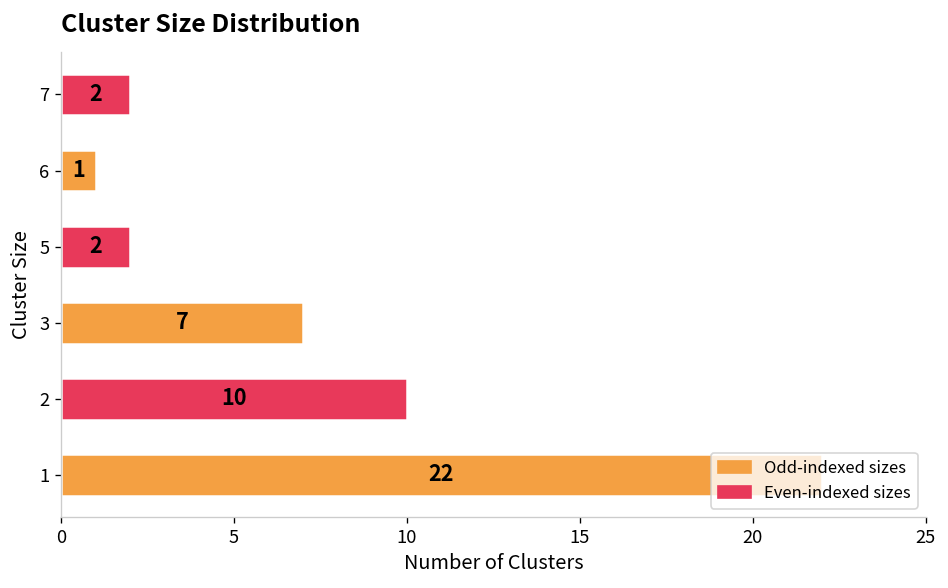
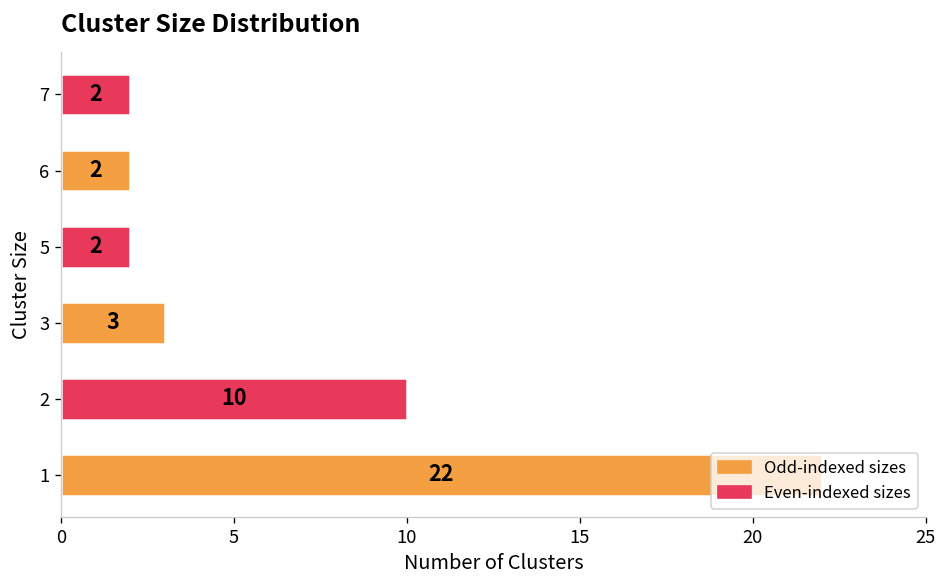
  {
    "7": 2,
-   "6": 1,
+   "6": 2,
    "5": 2,
-   "3": 7,
+   "3": 3,
    "2": 10
  }
